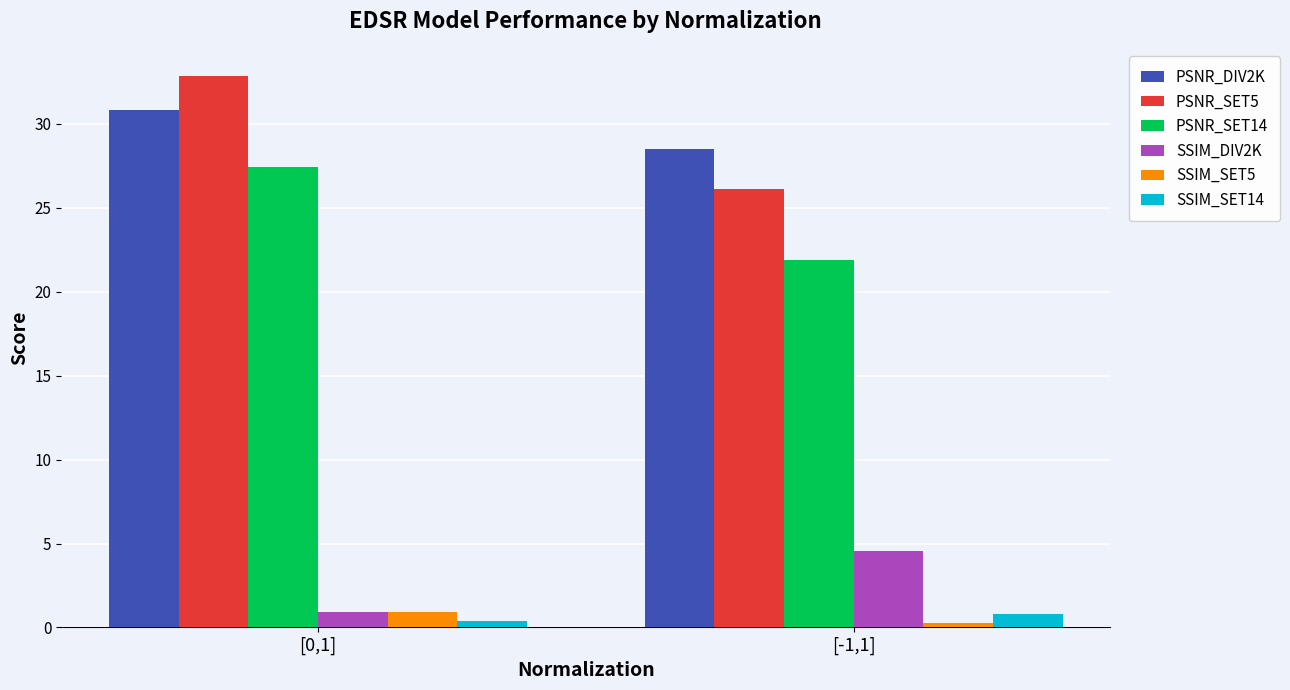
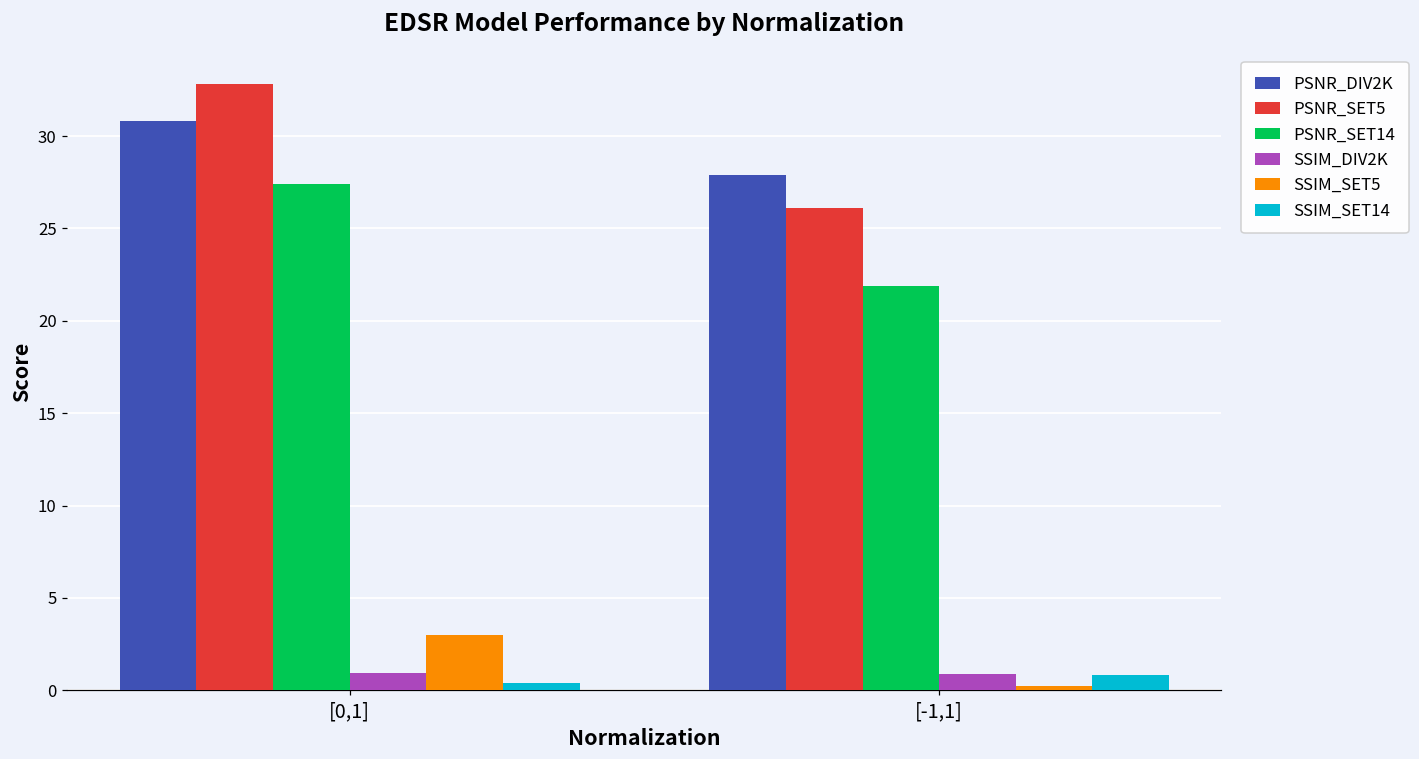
  {
    "PSNR_DIV2K": {
      "[0,1]": 30.8,
-     "[-1,1]": 28.5
+     "[-1,1]": 27.9
    },
    "PSNR_SET5": {
      "[0,1]": 32.8,
      "[-1,1]": 26.1
    },
    "PSNR_SET14": {
      "[0,1]": 27.4,
      "[-1,1]": 21.9
    },
    "SSIM_DIV2K": {
      "[0,1]": 0.9,
-     "[-1,1]": 4.6
+     "[-1,1]": 0.9
    },
    "SSIM_SET5": {
-     "[0,1]": 0.9,
+     "[0,1]": 3.0,
      "[-1,1]": 0.2
    },
    "SSIM_SET14": {
      "[0,1]": 0.4,
      "[-1,1]": 0.8
    }
  }
